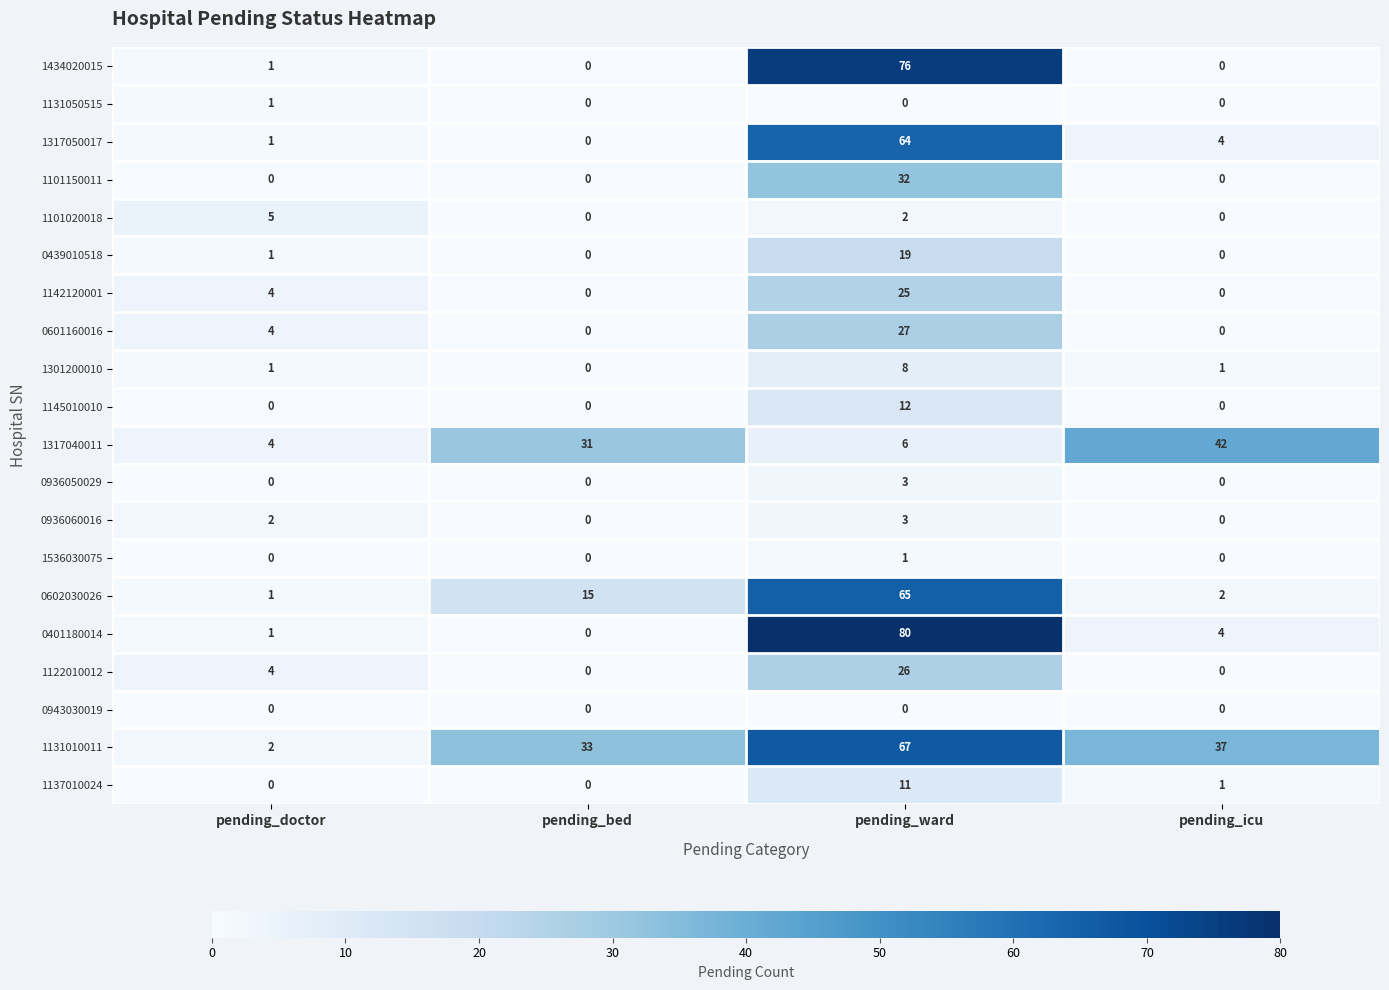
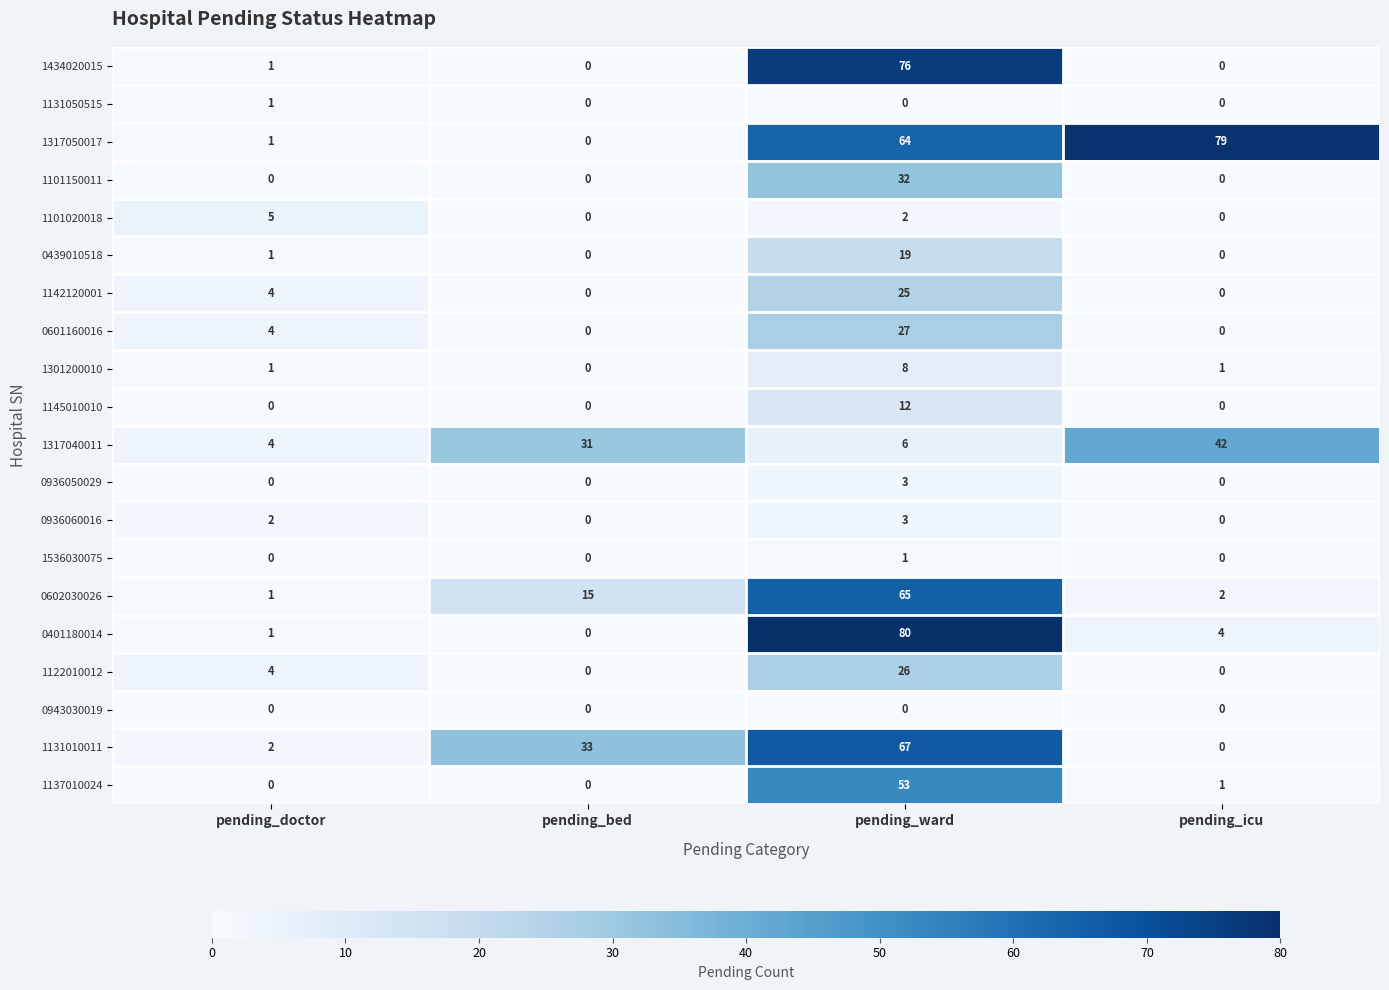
  {
    "1434020015": {
      "pending_doctor": 1,
      "pending_bed": 0,
      "pending_ward": 76,
      "pending_icu": 0
    },
    "1131050515": {
      "pending_doctor": 1,
      "pending_bed": 0,
      "pending_ward": 0,
      "pending_icu": 0
    },
    "1317050017": {
      "pending_doctor": 1,
      "pending_bed": 0,
      "pending_ward": 64,
-     "pending_icu": 4
+     "pending_icu": 79
    },
    "1101150011": {
      "pending_doctor": 0,
      "pending_bed": 0,
      "pending_ward": 32,
      "pending_icu": 0
    },
    "1101020018": {
      "pending_doctor": 5,
      "pending_bed": 0,
      "pending_ward": 2,
      "pending_icu": 0
    },
    "0439010518": {
      "pending_doctor": 1,
      "pending_bed": 0,
      "pending_ward": 19,
      "pending_icu": 0
    },
    "1142120001": {
      "pending_doctor": 4,
      "pending_bed": 0,
      "pending_ward": 25,
      "pending_icu": 0
    },
    "0601160016": {
      "pending_doctor": 4,
      "pending_bed": 0,
      "pending_ward": 27,
      "pending_icu": 0
    },
    "1301200010": {
      "pending_doctor": 1,
      "pending_bed": 0,
      "pending_ward": 8,
      "pending_icu": 1
    },
    "1145010010": {
      "pending_doctor": 0,
      "pending_bed": 0,
      "pending_ward": 12,
      "pending_icu": 0
    },
    "1317040011": {
      "pending_doctor": 4,
      "pending_bed": 31,
      "pending_ward": 6,
      "pending_icu": 42
    },
    "0936050029": {
      "pending_doctor": 0,
      "pending_bed": 0,
      "pending_ward": 3,
      "pending_icu": 0
    },
    "0936060016": {
      "pending_doctor": 2,
      "pending_bed": 0,
      "pending_ward": 3,
      "pending_icu": 0
    },
    "1536030075": {
      "pending_doctor": 0,
      "pending_bed": 0,
      "pending_ward": 1,
      "pending_icu": 0
    },
    "0602030026": {
      "pending_doctor": 1,
      "pending_bed": 15,
      "pending_ward": 65,
      "pending_icu": 2
    },
    "0401180014": {
      "pending_doctor": 1,
      "pending_bed": 0,
      "pending_ward": 80,
      "pending_icu": 4
    },
    "1122010012": {
      "pending_doctor": 4,
      "pending_bed": 0,
      "pending_ward": 26,
      "pending_icu": 0
    },
    "0943030019": {
      "pending_doctor": 0,
      "pending_bed": 0,
      "pending_ward": 0,
      "pending_icu": 0
    },
    "1131010011": {
      "pending_doctor": 2,
      "pending_bed": 33,
      "pending_ward": 67,
-     "pending_icu": 37
+     "pending_icu": 0
    },
    "1137010024": {
      "pending_doctor": 0,
      "pending_bed": 0,
-     "pending_ward": 11,
+     "pending_ward": 53,
      "pending_icu": 1
    }
  }
